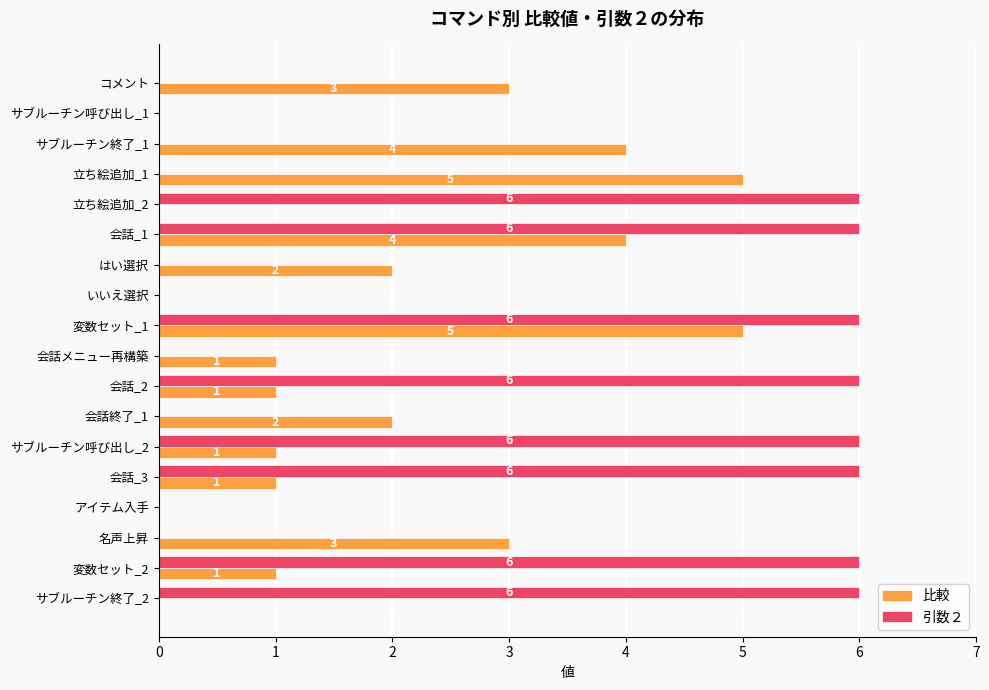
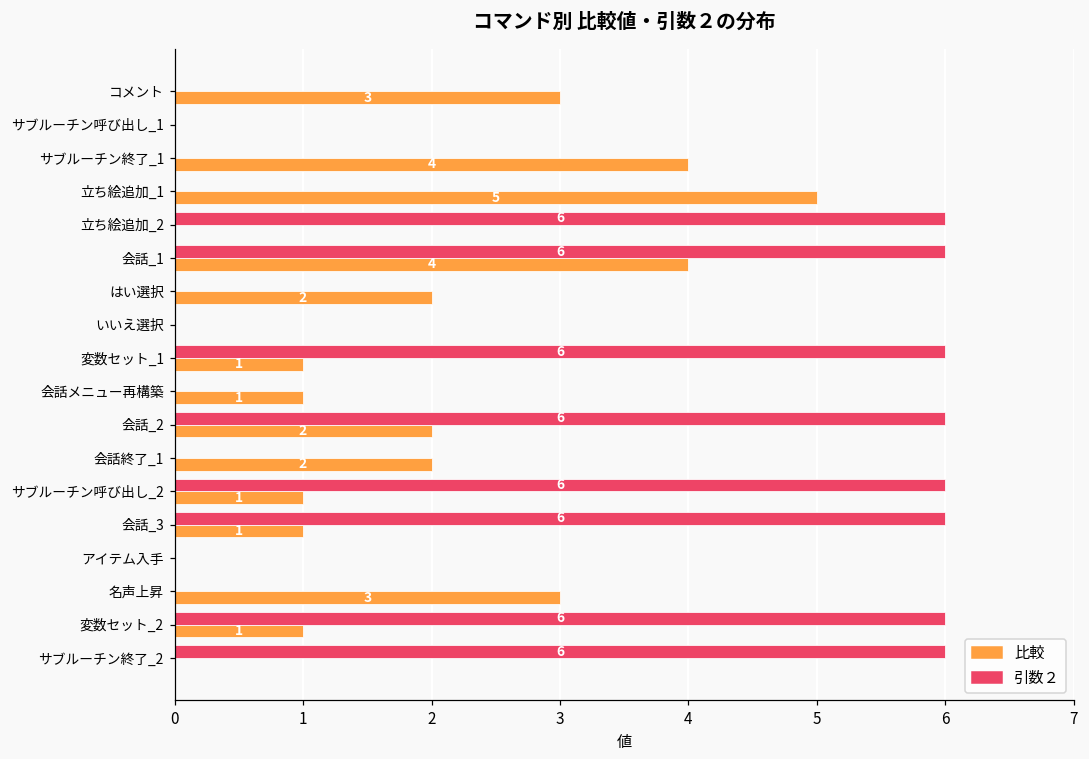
  {
    "比較": {
      "コメント": 3,
      "サブルーチン終了_1": 4,
      "立ち絵追加_1": 5,
      "会話_1": 4,
      "はい選択": 2,
-     "変数セット_1": 5,
+     "変数セット_1": 1,
      "会話メニュー再構築": 1,
-     "会話_2": 1,
+     "会話_2": 2,
      "会話終了_1": 2,
      "サブルーチン呼び出し_2": 1,
      "会話_3": 1,
      "名声上昇": 3,
      "変数セット_2": 1
    },
    "引数２": {
      "立ち絵追加_2": 6,
      "会話_1": 6,
      "変数セット_1": 6,
      "会話_2": 6,
      "サブルーチン呼び出し_2": 6,
      "会話_3": 6,
      "変数セット_2": 6,
      "サブルーチン終了_2": 6
    }
  }
